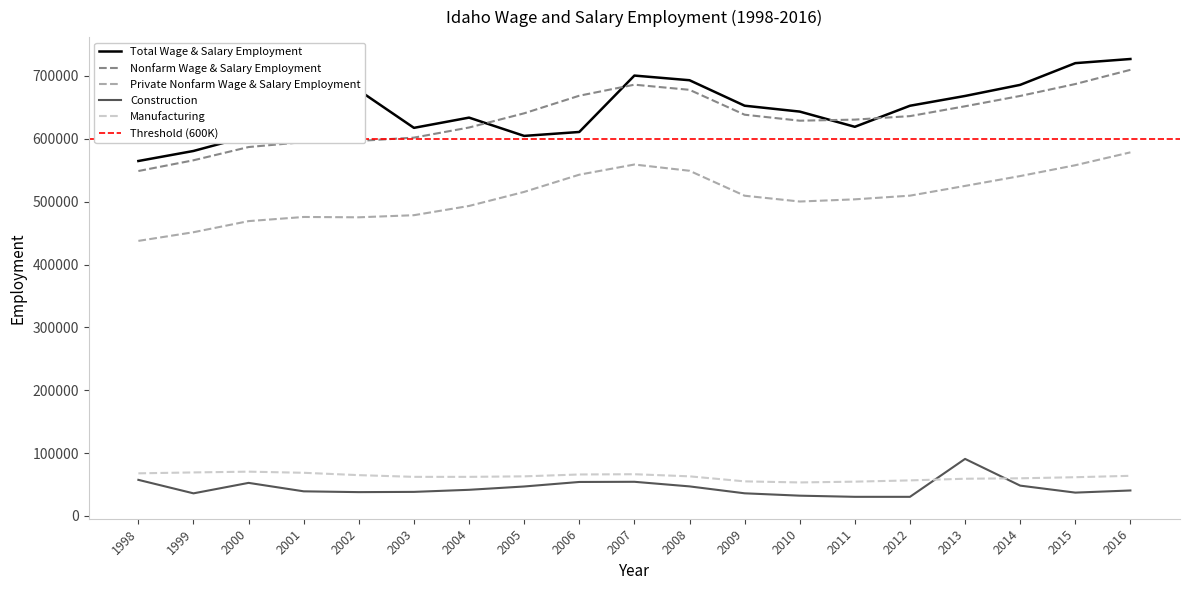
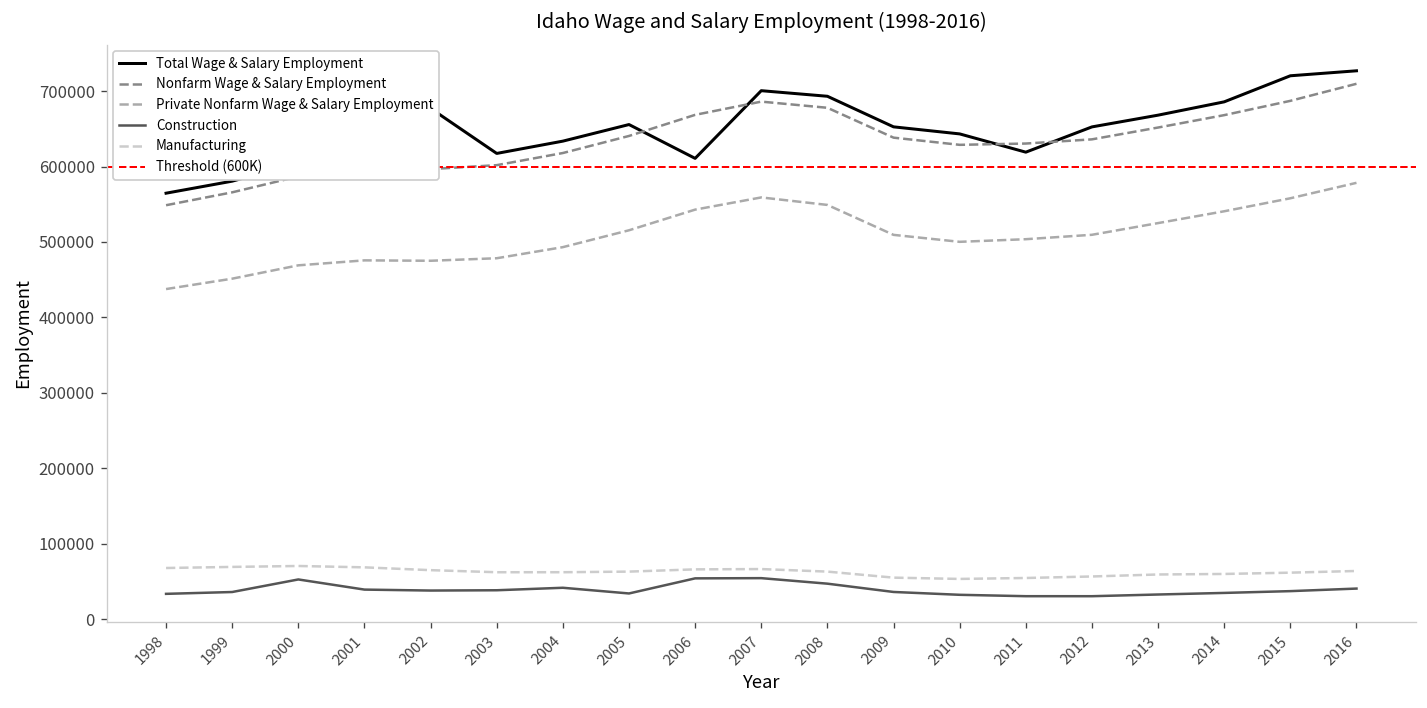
  {
    "Total Wage & Salary Employment": {
      "1998": 560000,
      "1999": 580000,
      "2003": 620000,
      "2004": 630000,
-     "2005": 600000,
+     "2005": 660000,
      "2006": 610000,
      "2007": 700000,
      "2008": 690000,
      "2009": 650000,
      "2010": 640000,
      "2011": 620000,
      "2012": 650000,
      "2013": 670000,
      "2014": 690000,
      "2015": 720000,
      "2016": 730000
    },
    "Construction": {
-     "1998": 60000,
+     "1998": 30000,
      "1999": 40000,
      "2000": 50000,
      "2001": 40000,
      "2002": 40000,
      "2003": 40000,
      "2004": 40000,
-     "2005": 50000,
+     "2005": 30000,
      "2006": 50000,
      "2007": 50000,
      "2008": 50000,
      "2009": 40000,
      "2010": 30000,
      "2011": 30000,
      "2012": 30000,
-     "2013": 90000,
-     "2014": 50000,
+     "2013": 30000,
+     "2014": 30000,
      "2015": 40000,
      "2016": 40000
    }
  }
